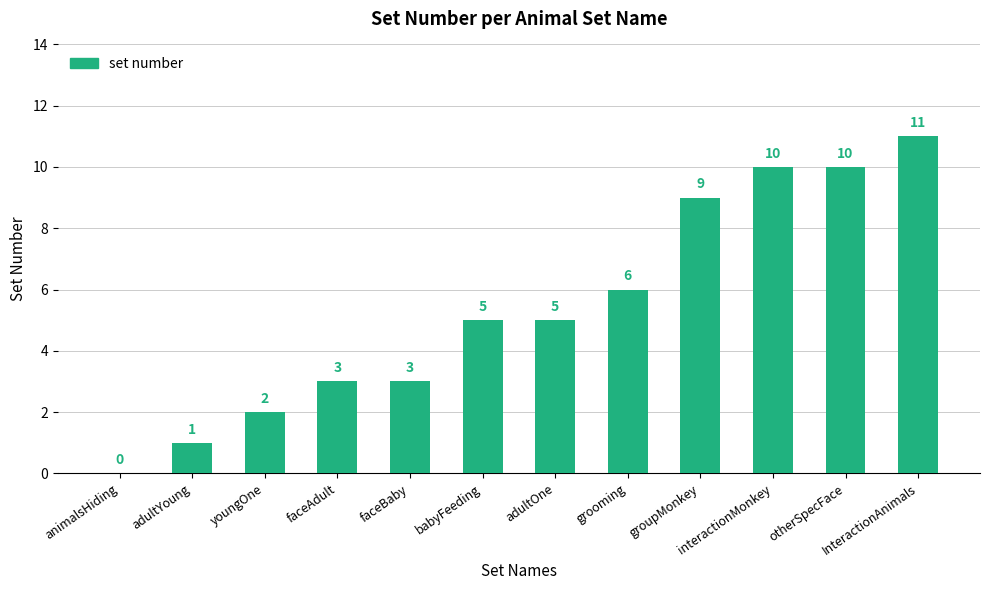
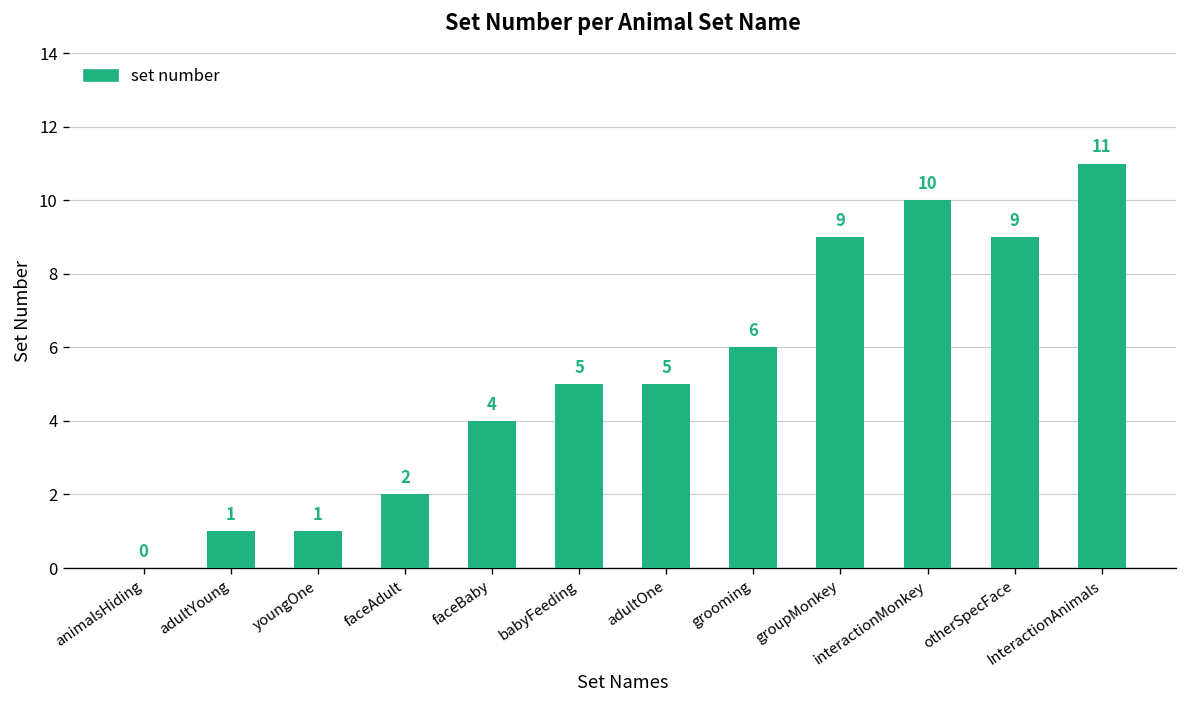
  {
    "animalsHiding": 0,
    "adultYoung": 1,
-   "youngOne": 2,
-   "faceAdult": 3,
-   "faceBaby": 3,
+   "youngOne": 1,
+   "faceAdult": 2,
+   "faceBaby": 4,
    "babyFeeding": 5,
    "adultOne": 5,
    "grooming": 6,
    "groupMonkey": 9,
    "interactionMonkey": 10,
-   "otherSpecFace": 10,
+   "otherSpecFace": 9,
    "InteractionAnimals": 11
  }
